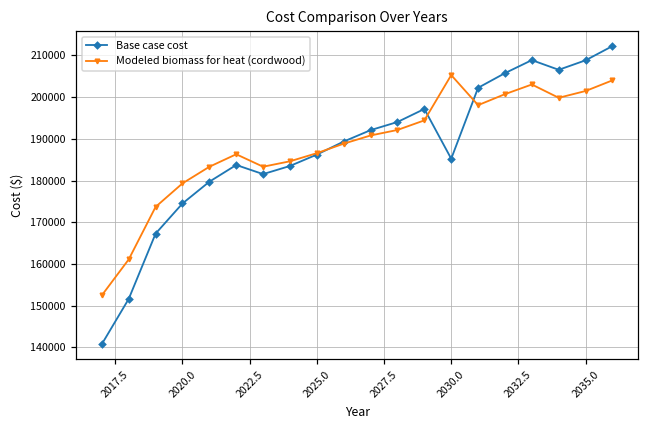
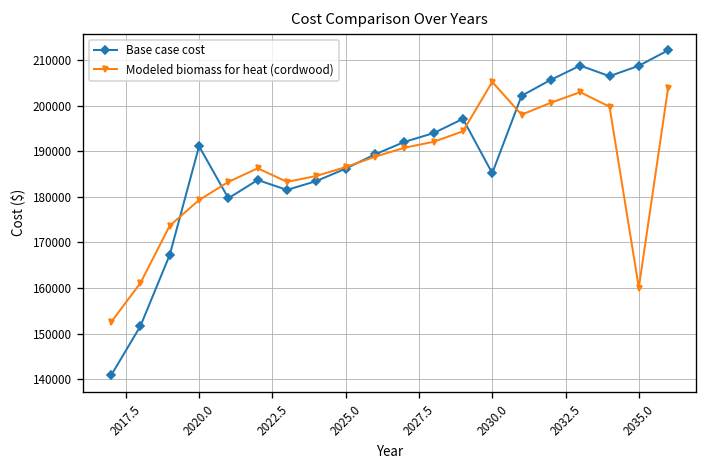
  {
    "Base case cost": {
-     "2020.0": 174000,
+     "2020.0": 191000,
      "2030.0": 185000,
      "2035.0": 209000
    },
    "Modeled biomass for heat (cordwood)": {
      "2020.0": 179000,
      "2030.0": 205000,
-     "2035.0": 201000
+     "2035.0": 160000
    }
  }
